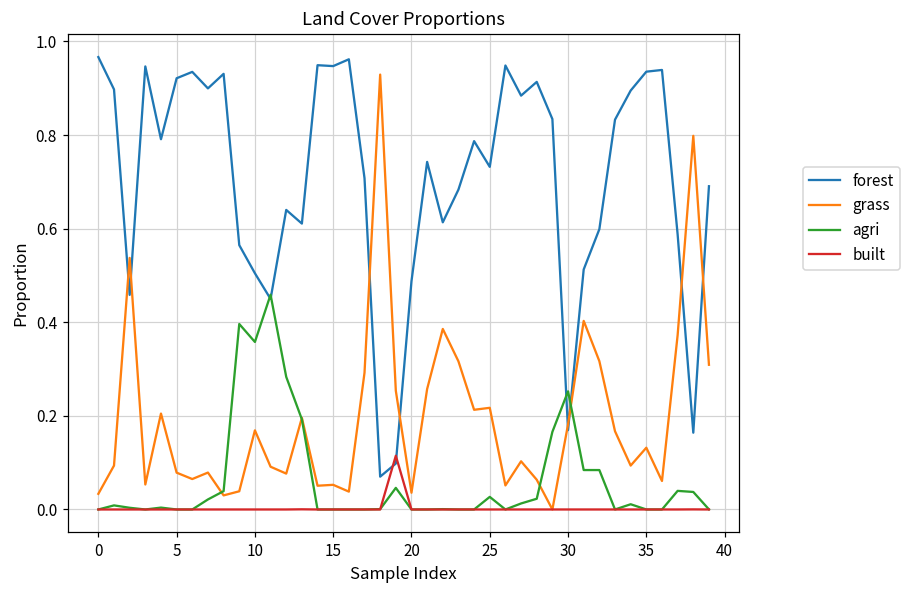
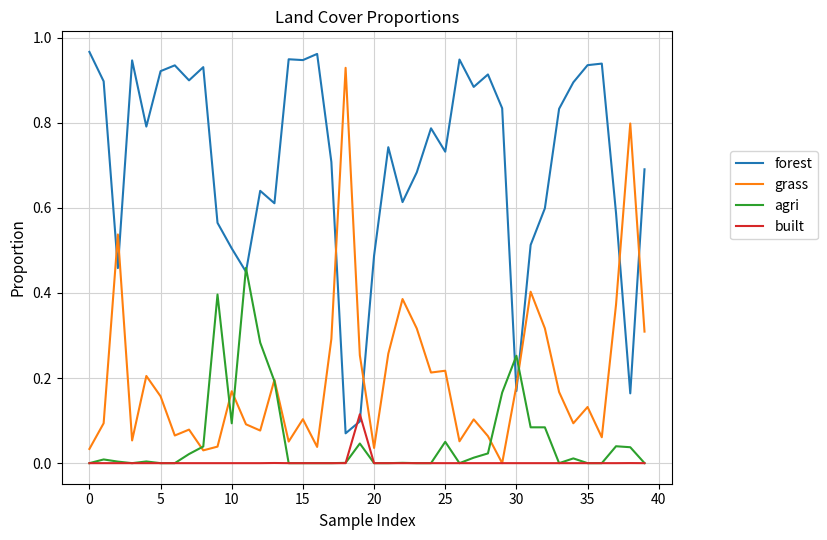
  {
    "forest": {
      "0": 0.97,
      "5": 0.92,
      "10": 0.50,
      "15": 0.95,
      "20": 0.49,
      "25": 0.73,
      "30": 0.17,
      "35": 0.94
    },
    "grass": {
      "0": 0.03,
-     "5": 0.08,
+     "5": 0.16,
      "10": 0.17,
-     "15": 0.05,
+     "15": 0.10,
      "20": 0.04,
      "25": 0.22,
      "30": 0.18,
      "35": 0.13
    },
    "agri": {
-     "10": 0.36,
-     "25": 0.03,
+     "10": 0.09,
+     "25": 0.05,
      "30": 0.25
    },
    "built": {
      "10": 0.00,
      "25": 0.00,
      "30": 0.00
    }
  }
